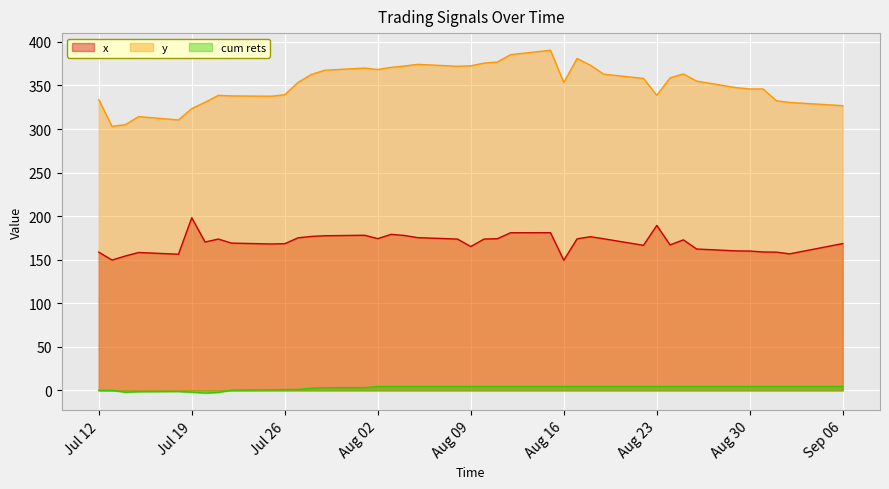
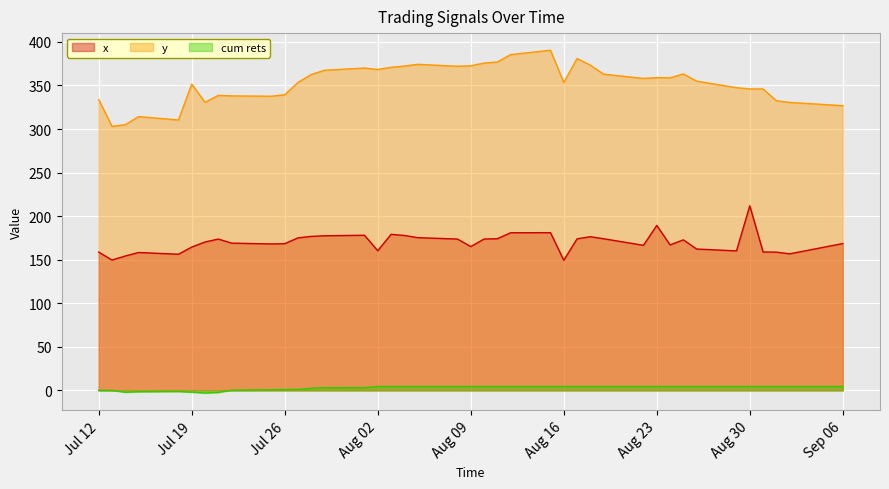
  {
    "x": {
      "Jul 12": 160,
-     "Jul 19": 200,
+     "Jul 19": 160,
      "Jul 26": 170,
-     "Aug 02": 170,
+     "Aug 02": 160,
      "Aug 09": 170,
      "Aug 16": 150,
      "Aug 23": 190,
-     "Aug 30": 160,
+     "Aug 30": 210,
      "Sep 06": 170
    },
    "y": {
      "Jul 12": 330,
-     "Jul 19": 320,
+     "Jul 19": 350,
      "Jul 26": 340,
      "Aug 02": 370,
      "Aug 09": 370,
      "Aug 16": 350,
-     "Aug 23": 340,
+     "Aug 23": 360,
      "Aug 30": 350,
      "Sep 06": 330
    }
  }
